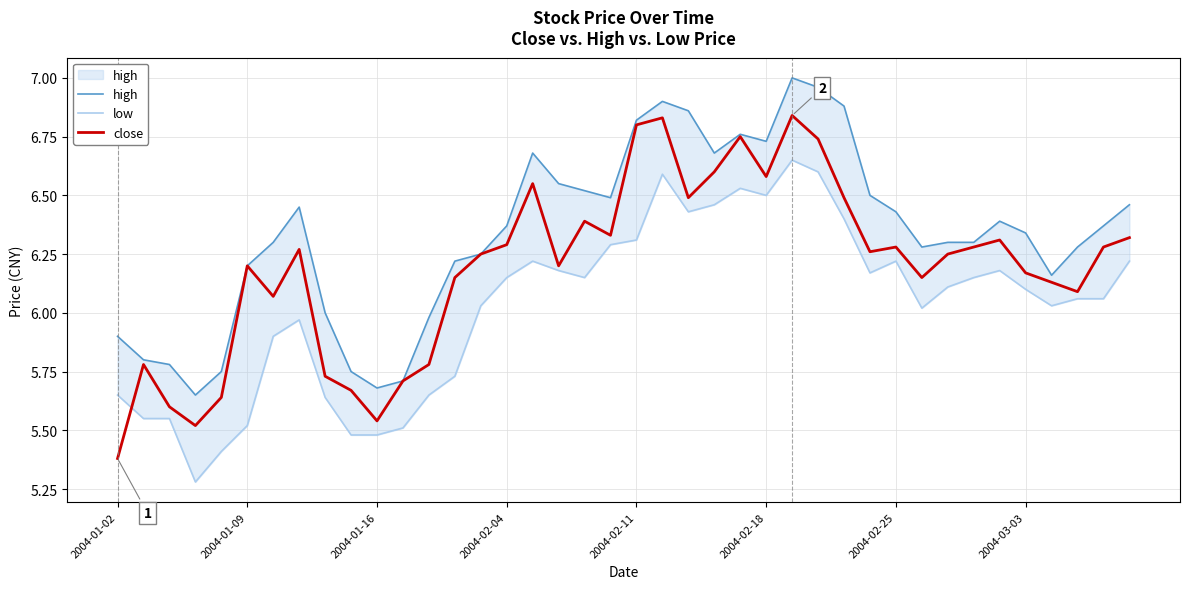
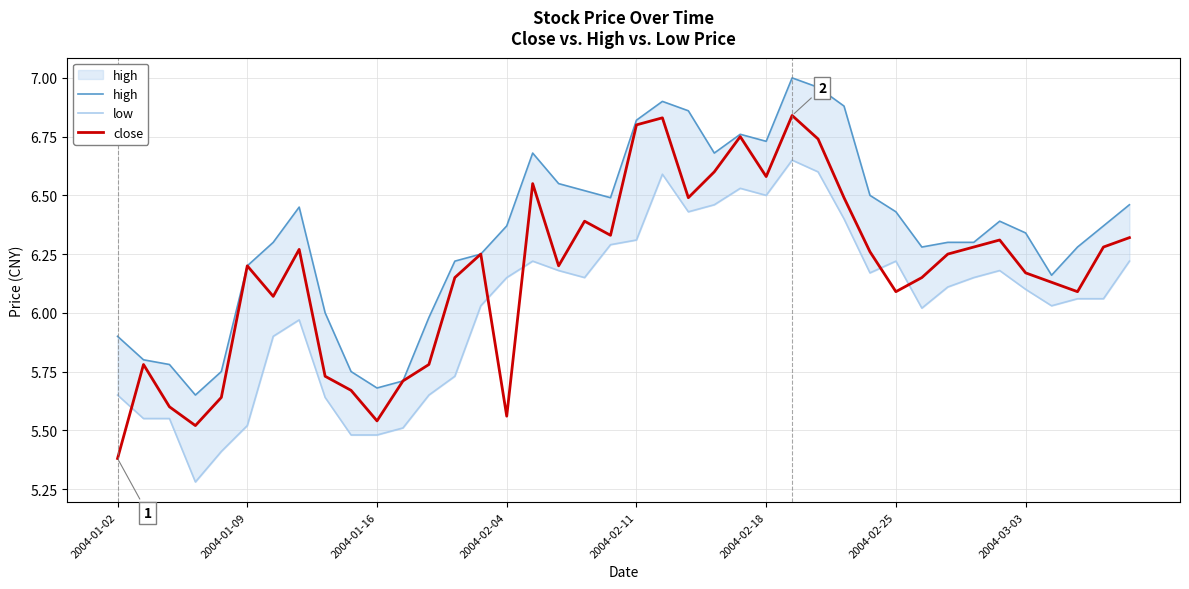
  {
    "close": {
      "2004-01-16": 5.54,
-     "2004-02-04": 6.29,
+     "2004-02-04": 5.56,
      "2004-02-11": 6.80,
      "2004-02-18": 6.58,
-     "2004-02-25": 6.28,
+     "2004-02-25": 6.09,
      "2004-03-03": 6.17
    }
  }
